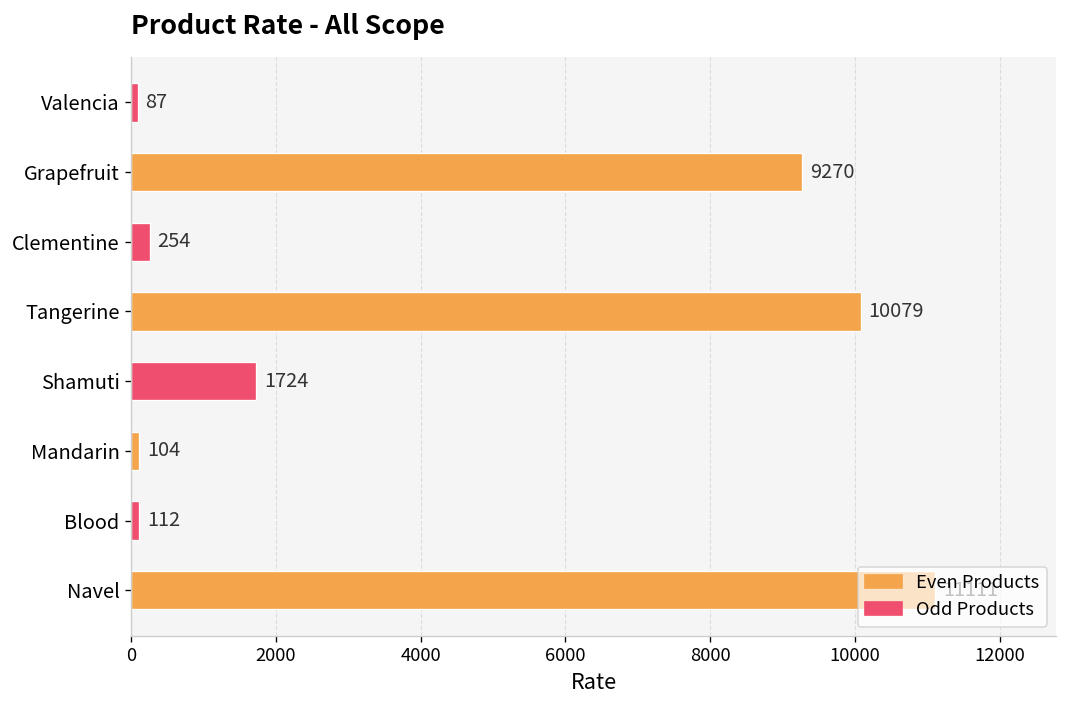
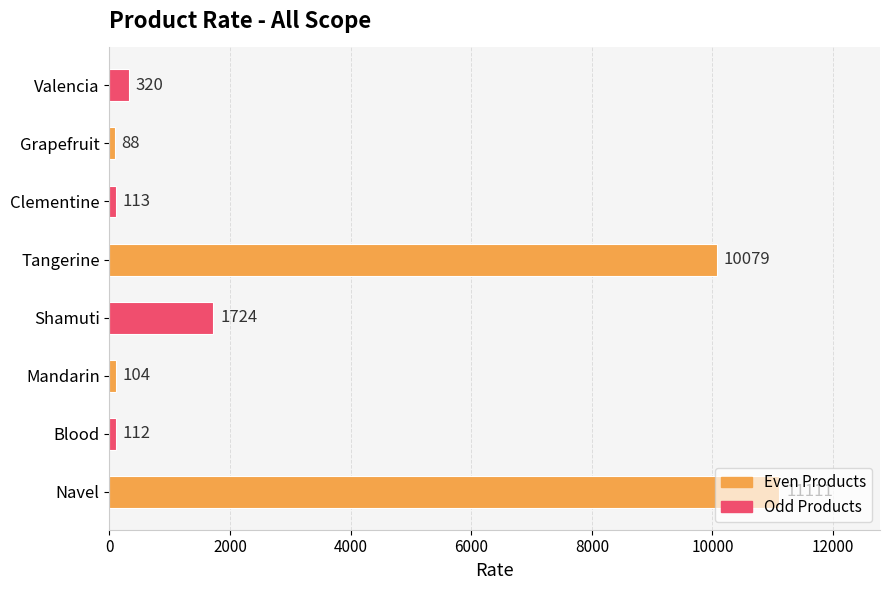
  {
-   "Valencia": 87,
-   "Grapefruit": 9270,
-   "Clementine": 254,
+   "Valencia": 320,
+   "Grapefruit": 88,
+   "Clementine": 113,
    "Tangerine": 10079,
    "Shamuti": 1724,
    "Mandarin": 104,
    "Blood": 112
  }
